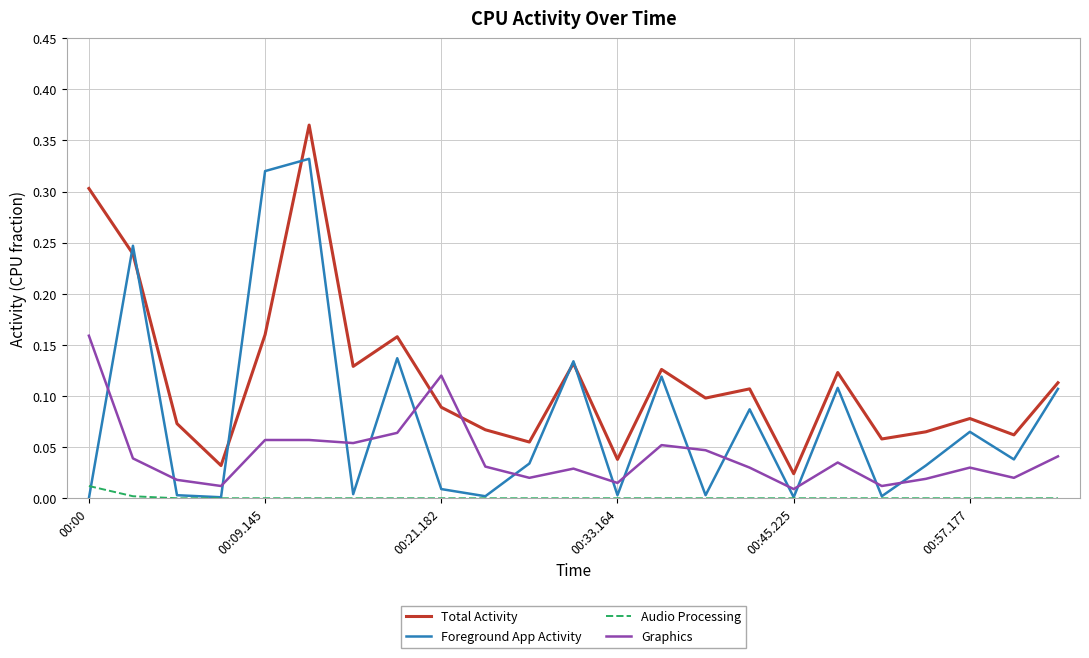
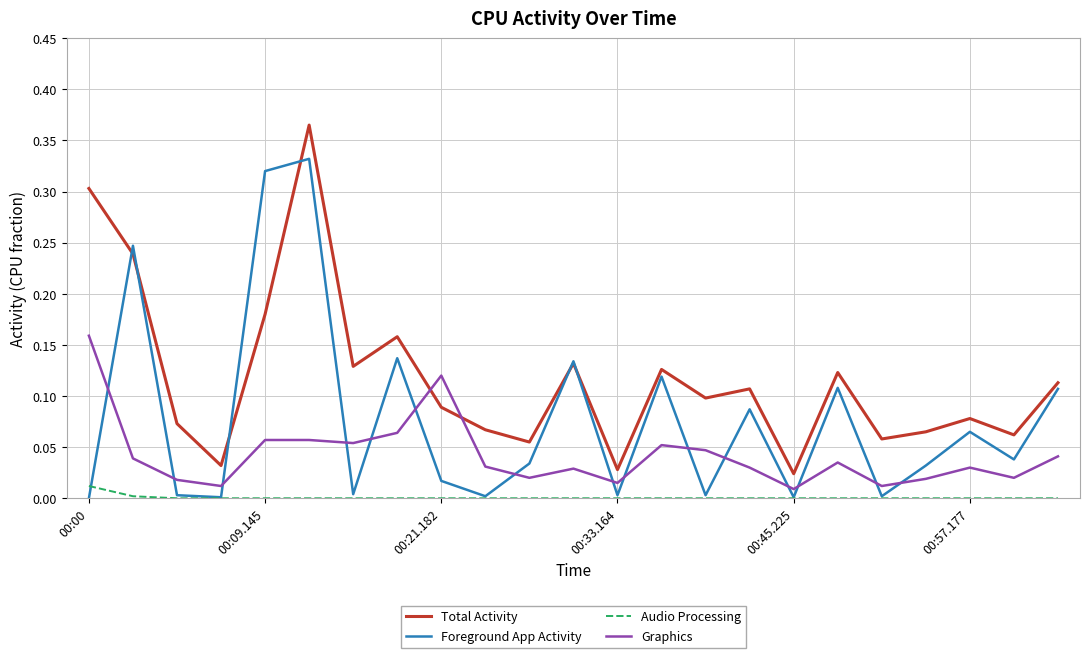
  {
    "Total Activity": {
      "00:00": 0.303,
-     "00:09.145": 0.16,
+     "00:09.145": 0.18,
      "00:21.182": 0.089,
-     "00:33.164": 0.038,
+     "00:33.164": 0.028,
      "00:45.225": 0.024,
      "00:57.177": 0.078
    },
    "Foreground App Activity": {
      "00:00": 0.000,
      "00:09.145": 0.320,
-     "00:21.182": 0.009,
+     "00:21.182": 0.017,
      "00:33.164": 0.003,
      "00:57.177": 0.065
    },
    "Audio Processing": {
      "00:00": 0.012,
      "00:09.145": 0.000,
      "00:21.182": 0.000,
      "00:33.164": 0.000,
      "00:57.177": 0.000
    },
    "Graphics": {
      "00:00": 0.159,
      "00:09.145": 0.057,
      "00:21.182": 0.120,
      "00:33.164": 0.015,
      "00:45.225": 0.009,
      "00:57.177": 0.030
    }
  }
